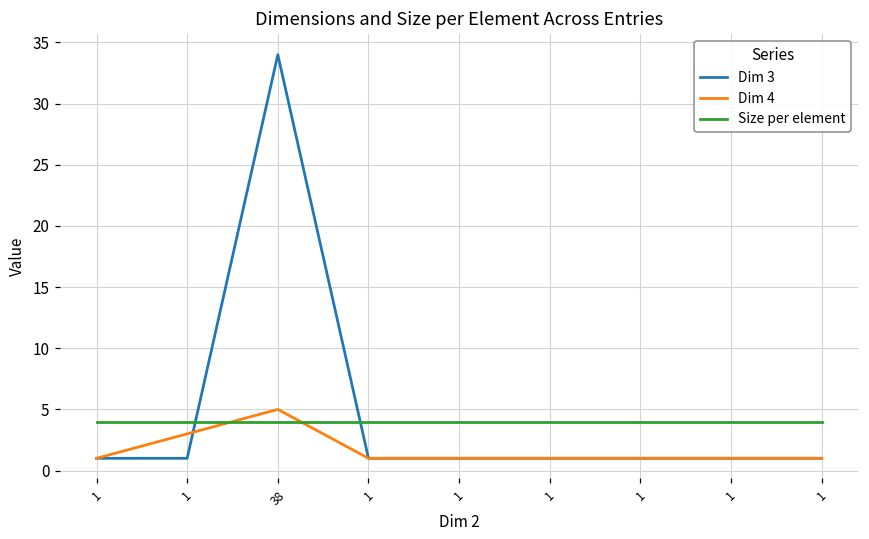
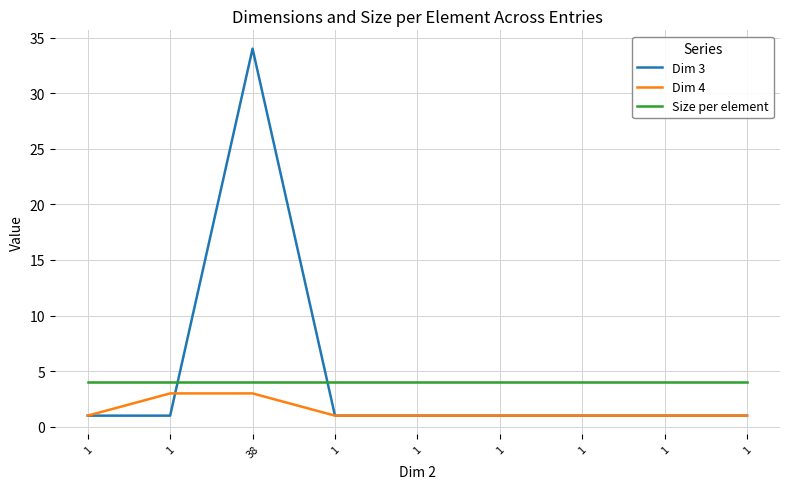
  {
    "Dim 3": {
      "38": 34
    },
    "Dim 4": {
-     "38": 5
+     "38": 3
    },
    "Size per element": {
      "38": 4
    }
  }
